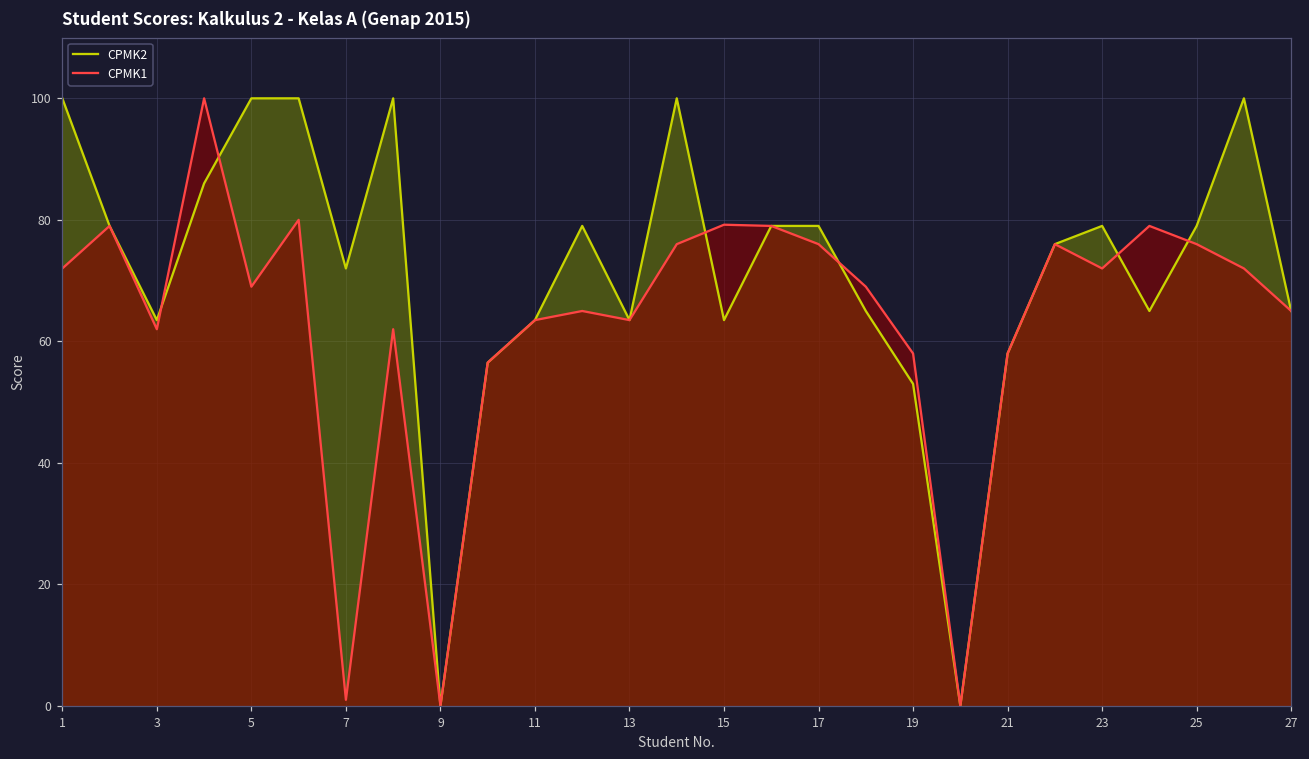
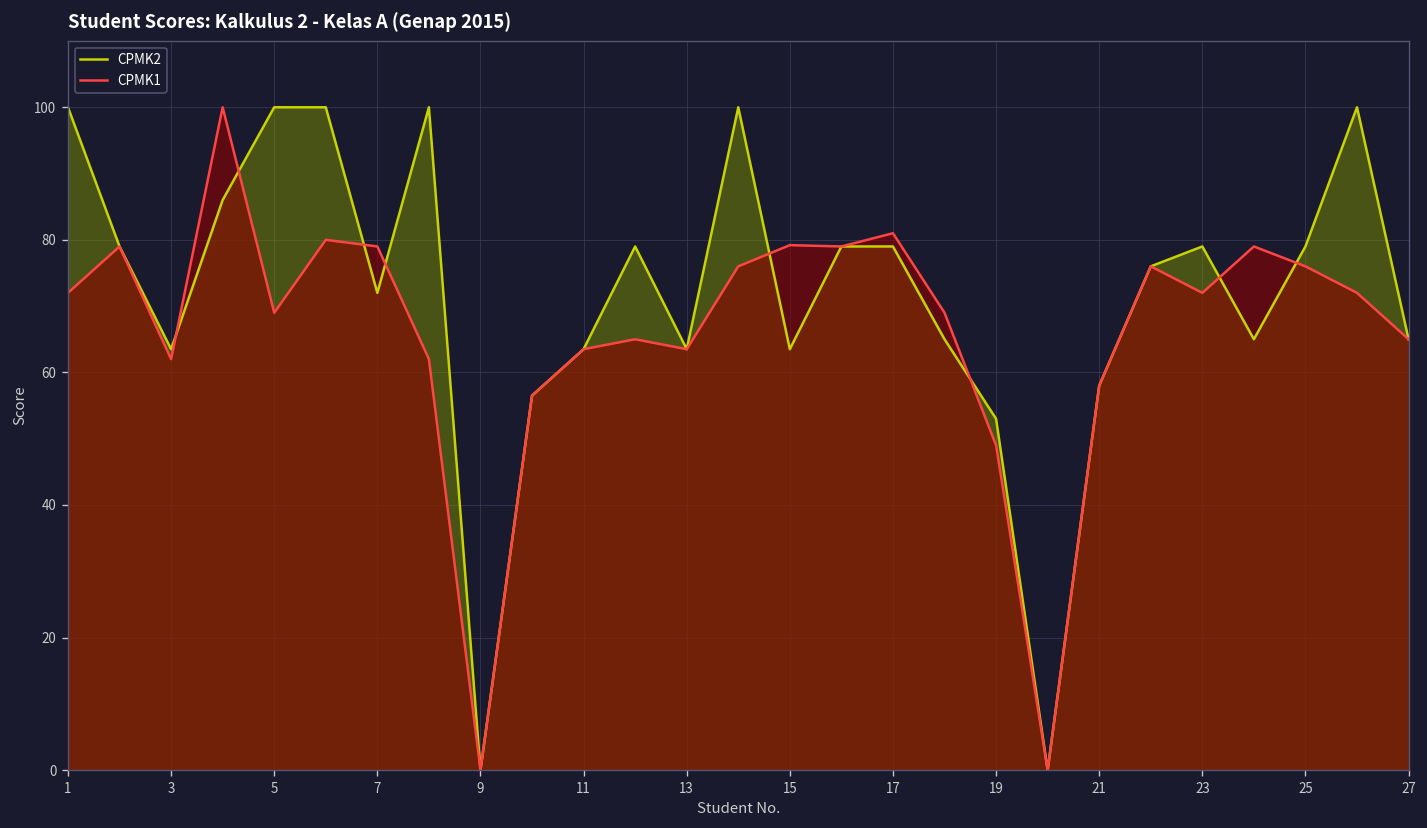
  {
    "CPMK2": {
      "1": 100,
      "3": 64,
      "5": 100,
      "7": 72,
      "15": 64,
      "17": 79,
      "19": 53,
      "23": 79,
      "25": 79
    },
    "CPMK1": {
      "1": 72,
      "3": 62,
      "5": 69,
-     "7": 1,
+     "7": 79,
      "15": 79,
-     "17": 76,
-     "19": 58,
+     "17": 81,
+     "19": 49,
      "23": 72,
      "25": 76
    }
  }
